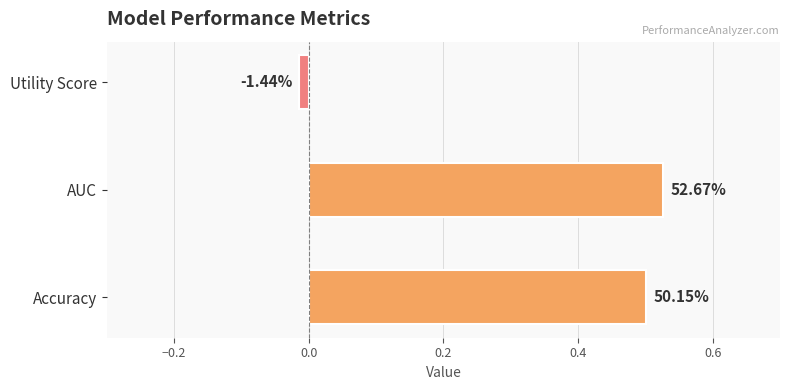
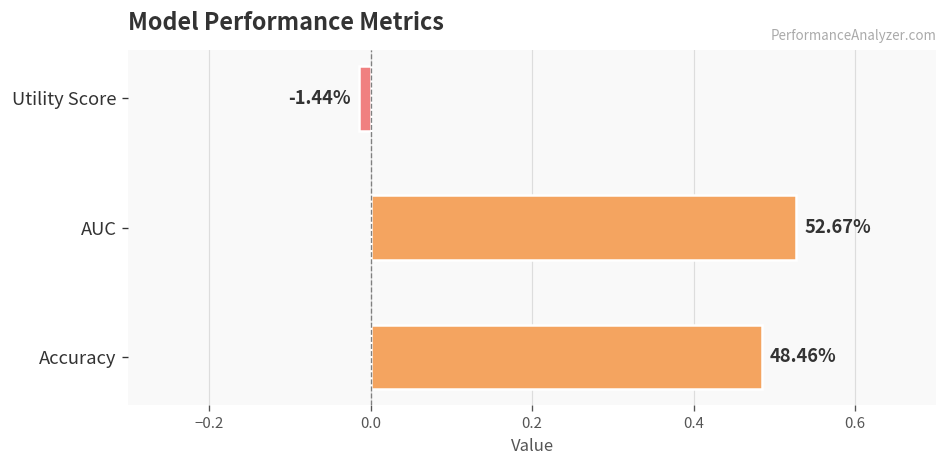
  {
    "Utility Score": "-1.44%",
    "AUC": "52.67%",
-   "Accuracy": "50.15%"
+   "Accuracy": "48.46%"
  }
